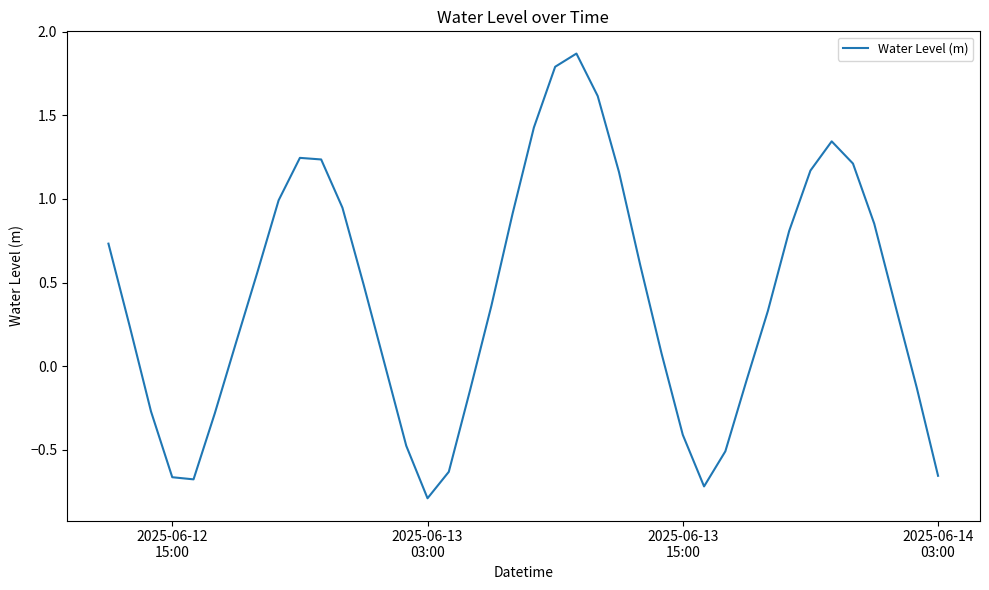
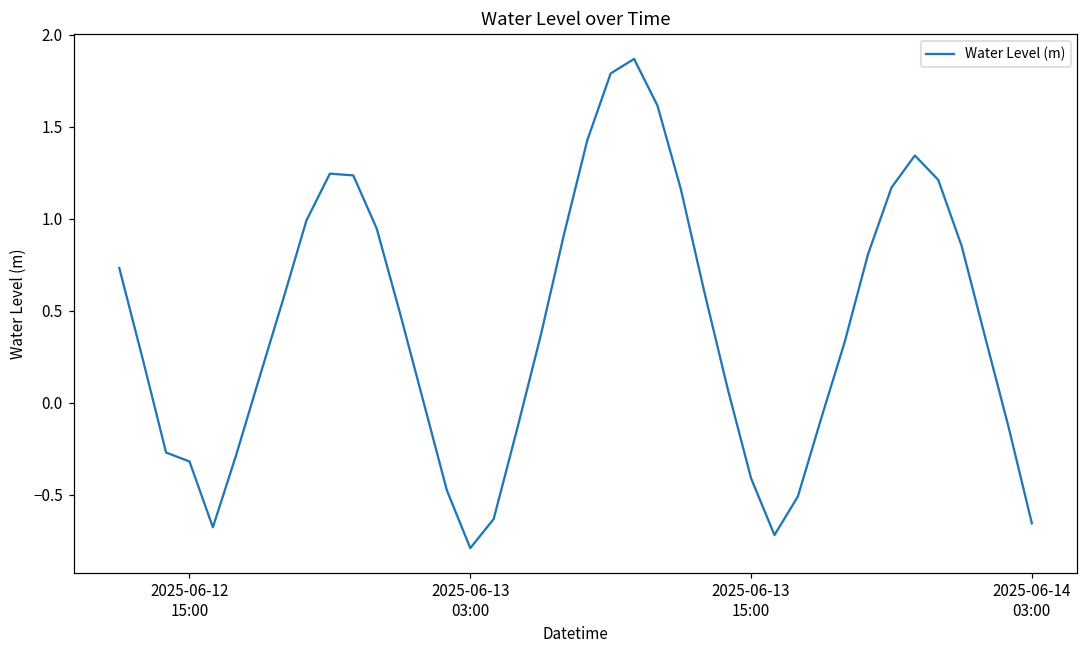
  {
-   "2025-06-12 15:00": -0.66,
+   "2025-06-12 15:00": -0.32,
    "2025-06-13 03:00": -0.79,
    "2025-06-13 15:00": -0.41,
    "2025-06-14 03:00": -0.65
  }
